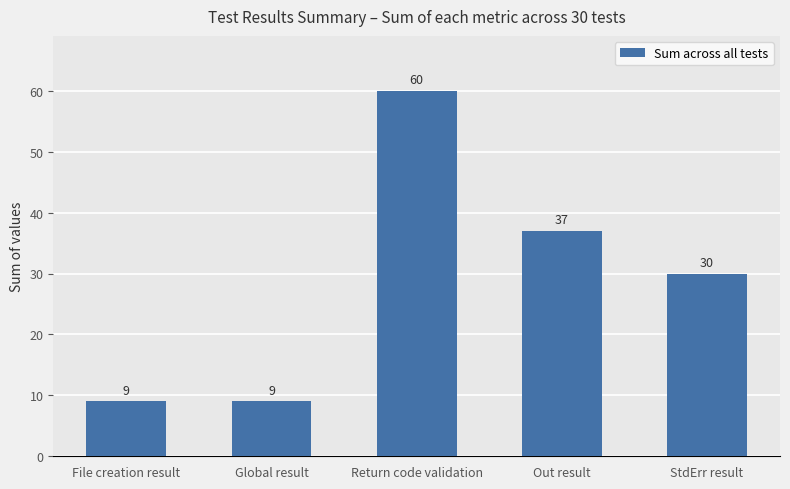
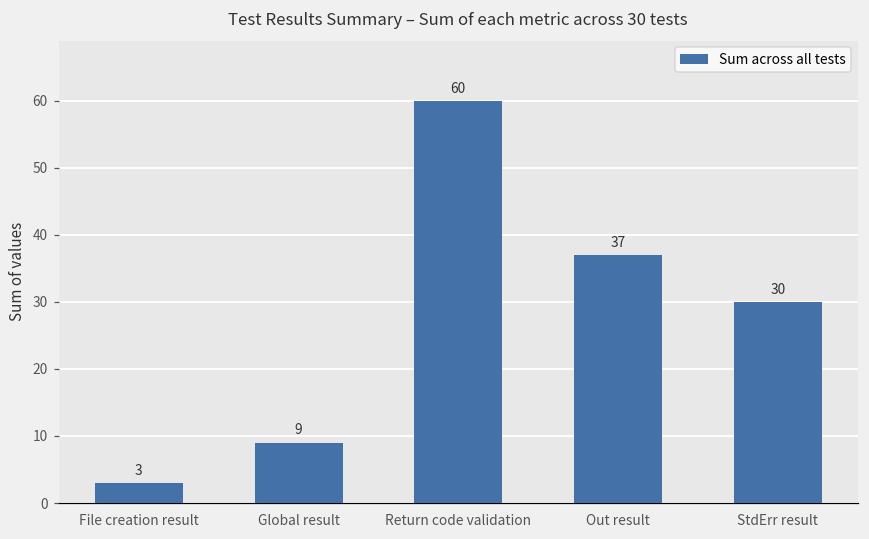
  {
-   "File creation result": 9,
+   "File creation result": 3,
    "Global result": 9,
    "Return code validation": 60,
    "Out result": 37,
    "StdErr result": 30
  }
